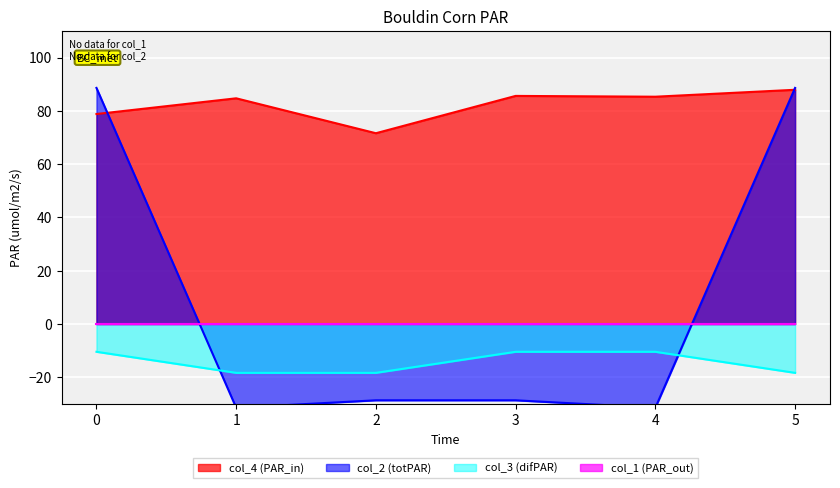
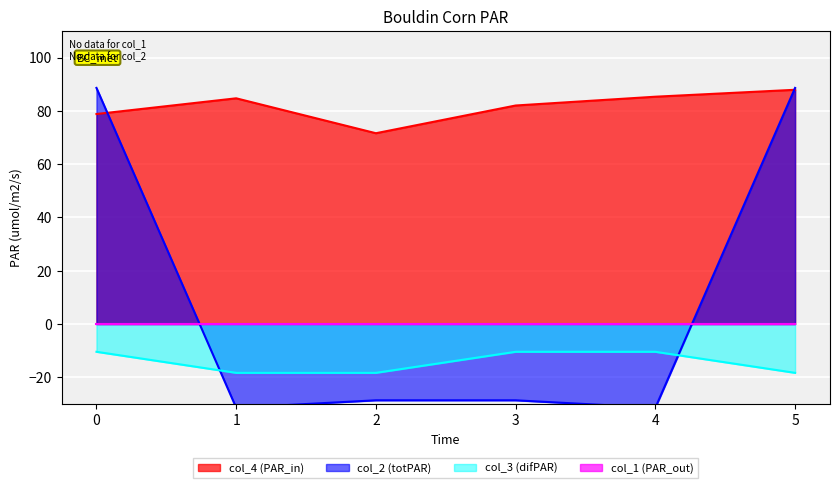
  {
    "col_4 (PAR_in)": {
      "0": 79,
      "1": 85,
      "2": 72,
-     "3": 86,
+     "3": 82,
      "4": 85
    },
    "col_1 (PAR_out)": {
      "0": 0,
      "5": 0
    }
  }
